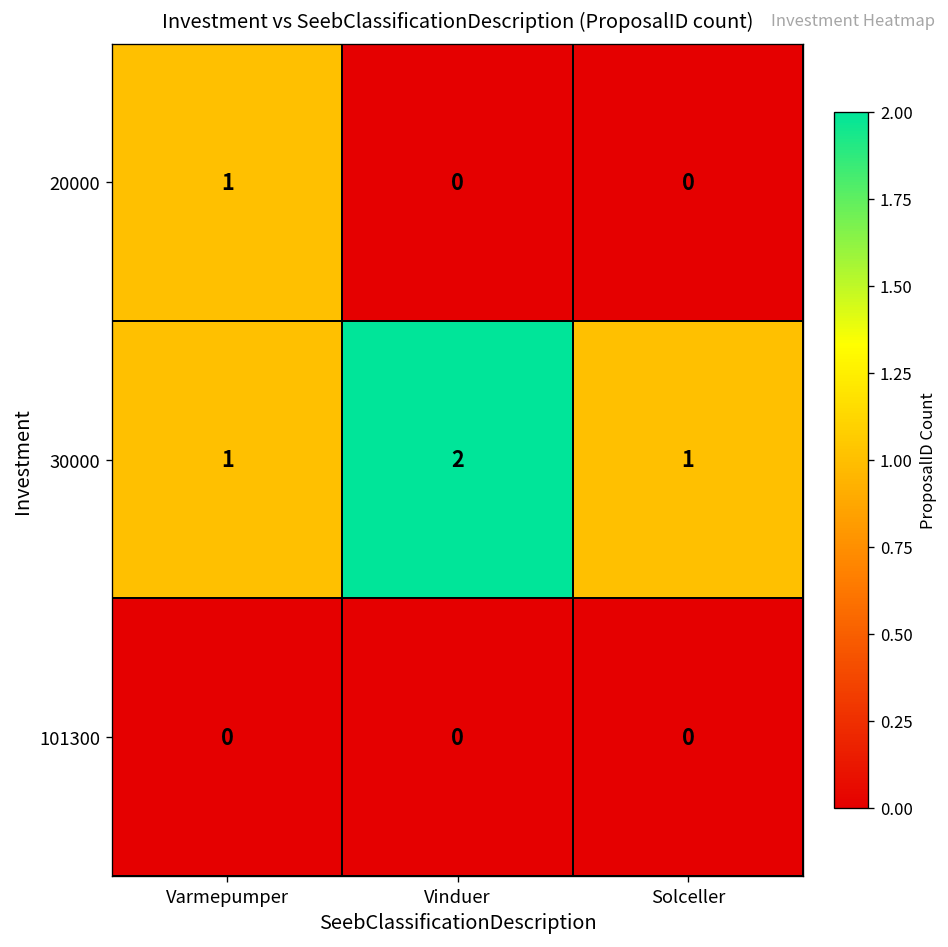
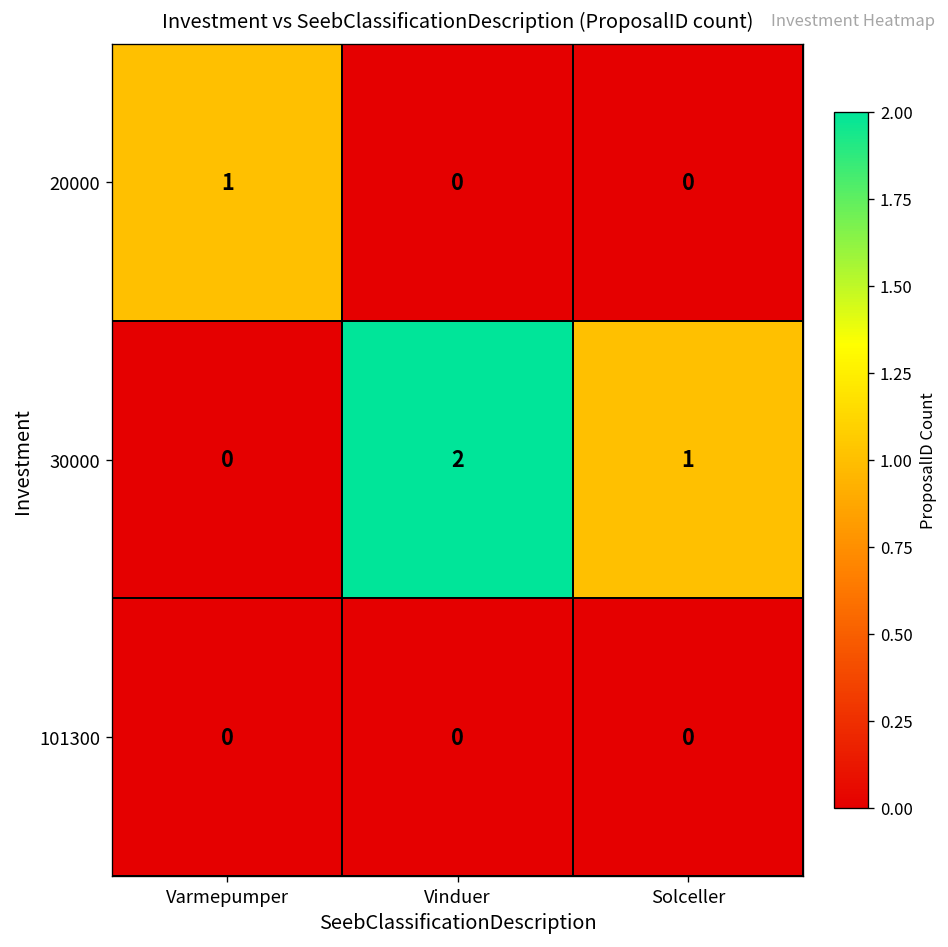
  {
    "20000": {
      "Varmepumper": 1,
      "Vinduer": 0,
      "Solceller": 0
    },
    "30000": {
-     "Varmepumper": 1,
+     "Varmepumper": 0,
      "Vinduer": 2,
      "Solceller": 1
    },
    "101300": {
      "Varmepumper": 0,
      "Vinduer": 0,
      "Solceller": 0
    }
  }
